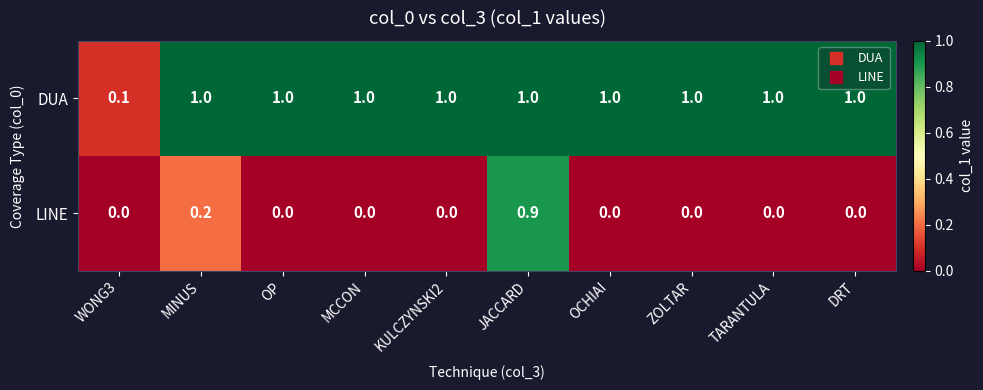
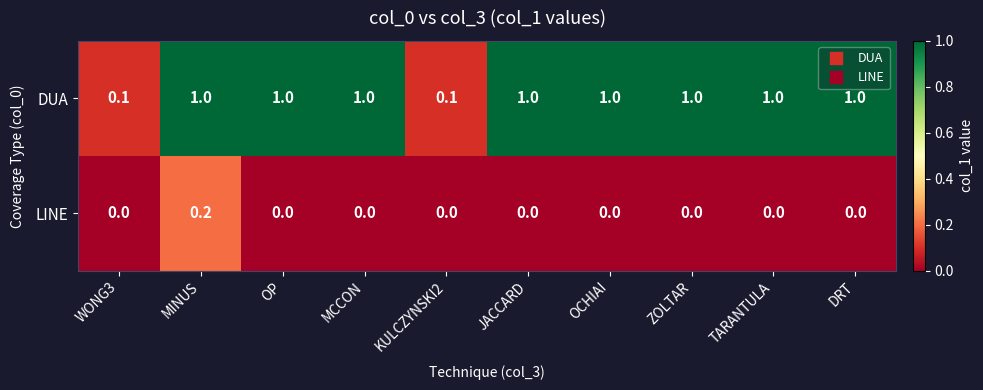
  {
    "DUA": {
      "WONG3": 0.1,
      "MINUS": 1.0,
      "OP": 1.0,
      "MCCON": 1.0,
-     "KULCZYNSKI2": 1.0,
+     "KULCZYNSKI2": 0.1,
      "JACCARD": 1.0,
      "OCHIAI": 1.0,
      "ZOLTAR": 1.0,
      "TARANTULA": 1.0,
      "DRT": 1.0
    },
    "LINE": {
      "WONG3": 0.0,
      "MINUS": 0.2,
      "OP": 0.0,
      "MCCON": 0.0,
      "KULCZYNSKI2": 0.0,
-     "JACCARD": 0.9,
+     "JACCARD": 0.0,
      "OCHIAI": 0.0,
      "ZOLTAR": 0.0,
      "TARANTULA": 0.0,
      "DRT": 0.0
    }
  }
